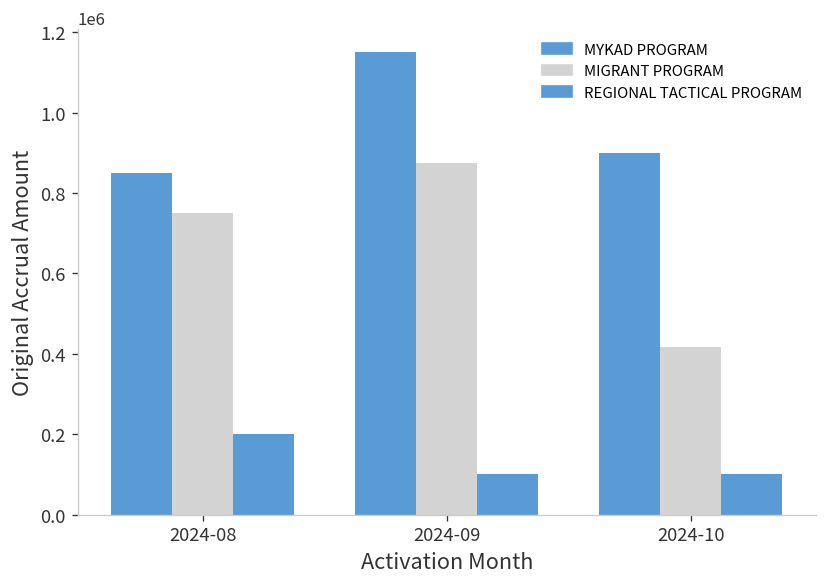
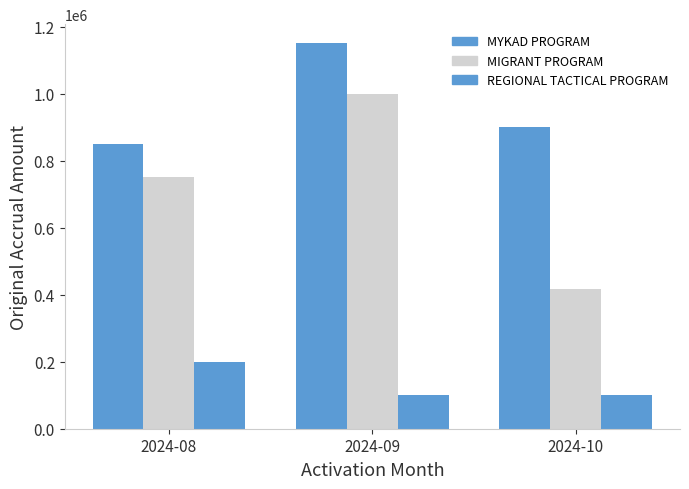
  {
    "MIGRANT PROGRAM": {
      "2024-08": 750000,
-     "2024-09": 880000,
+     "2024-09": 1000000,
      "2024-10": 420000
    }
  }
